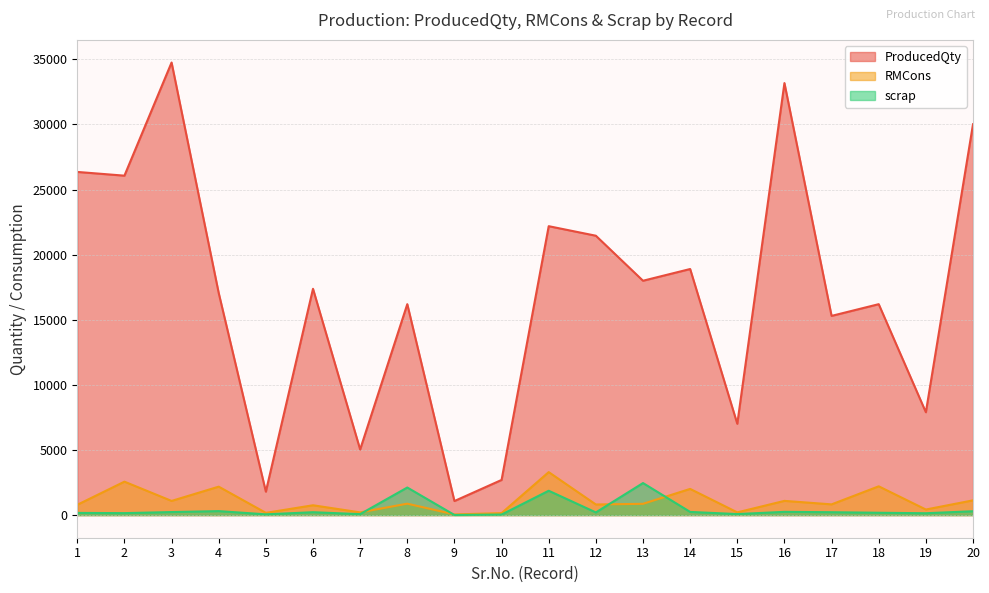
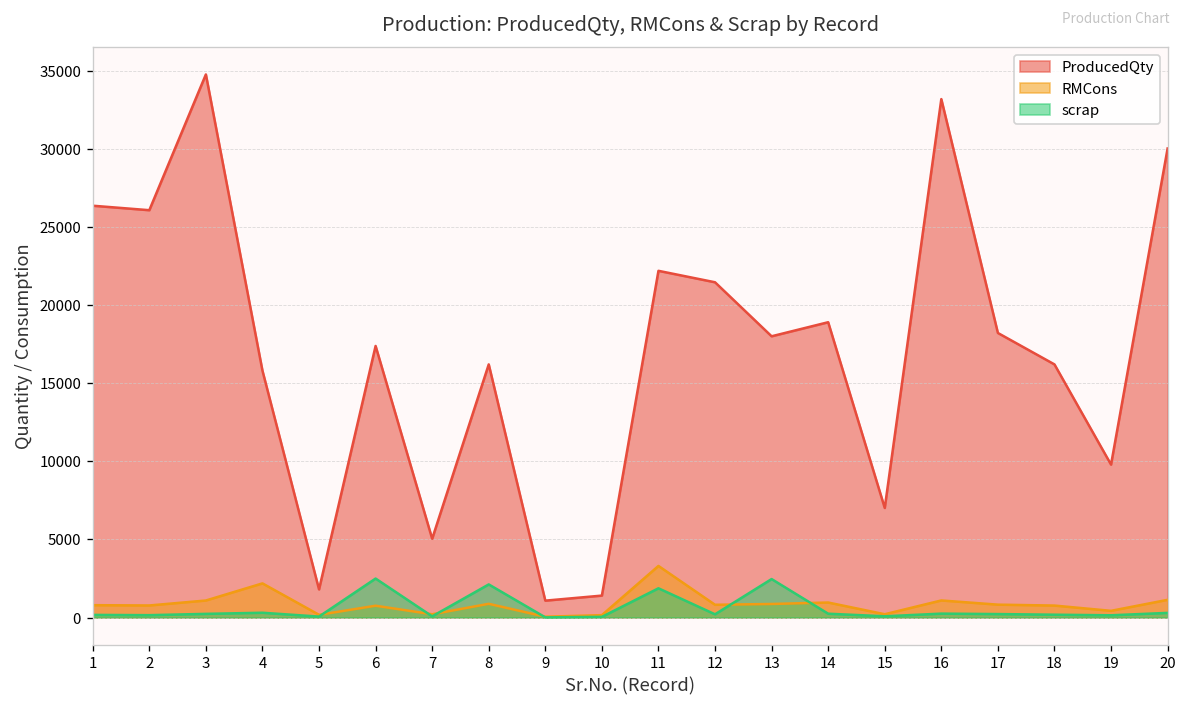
  {
    "ProducedQty": {
      "1": 26400,
      "2": 26100,
      "3": 34800,
-     "4": 17100,
+     "4": 15800,
      "5": 1800,
      "6": 17400,
      "7": 5000,
      "8": 16200,
      "9": 1100,
-     "10": 2700,
+     "10": 1400,
      "11": 22200,
      "12": 21500,
      "13": 18000,
      "14": 18900,
      "15": 7000,
      "16": 33200,
-     "17": 15300,
+     "17": 18200,
      "18": 16200,
-     "19": 7900,
+     "19": 9800,
      "20": 30000
    },
    "RMCons": {
      "1": 800,
-     "2": 2600,
+     "2": 800,
      "3": 1100,
      "4": 2200,
      "6": 800,
      "8": 900,
      "11": 3300,
      "12": 800,
      "13": 900,
-     "14": 2000,
+     "14": 1000,
      "16": 1100,
      "17": 800,
-     "18": 2200,
+     "18": 800,
      "19": 400,
      "20": 1100
    },
    "scrap": {
      "1": 200,
      "2": 200,
      "3": 200,
      "4": 300,
-     "6": 200,
+     "6": 2500,
      "8": 2100,
      "11": 1900,
      "12": 200,
      "13": 2500,
      "14": 200,
      "16": 200,
      "17": 200,
      "18": 200,
      "19": 100,
      "20": 300
    }
  }
